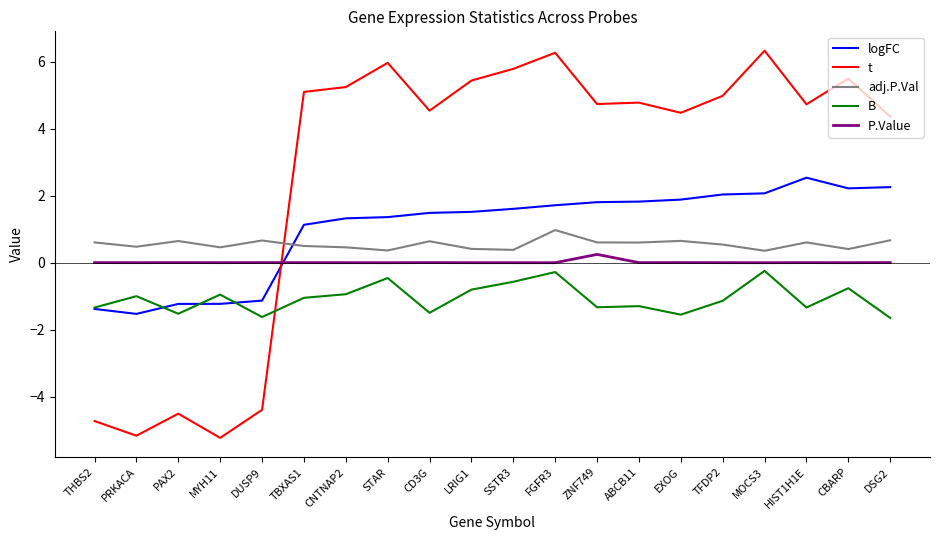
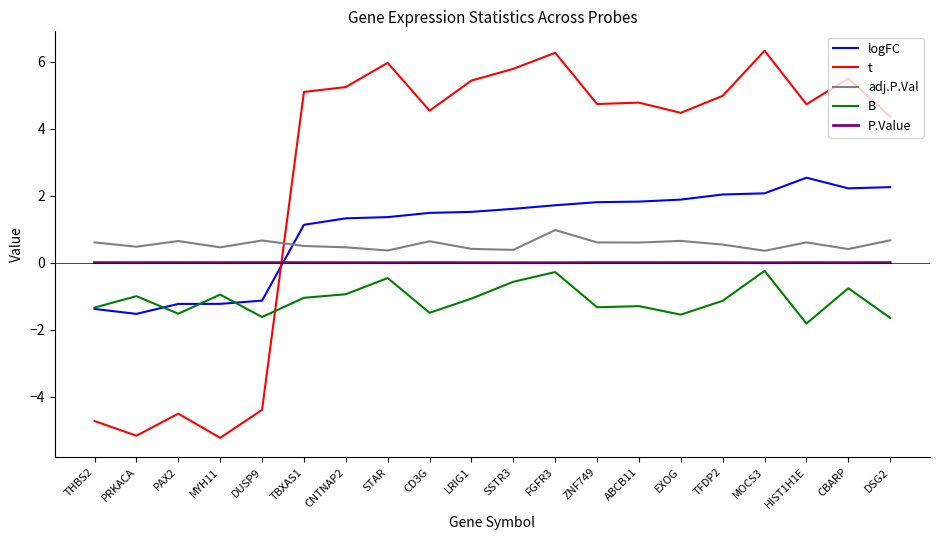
  {
    "logFC": {
      "PRKACA": -1.5,
      "PAX2": -1.2,
      "MYH11": -1.2,
      "DUSP9": -1.1,
      "TBXAS1": 1.1,
      "CNTNAP2": 1.3,
      "STAR": 1.4,
      "CD3G": 1.5,
      "LRIG1": 1.5,
      "SSTR3": 1.6,
      "FGFR3": 1.7,
      "ZNF749": 1.8,
      "ABCB11": 1.8,
      "EXOG": 1.9,
      "TFDP2": 2.0,
      "MOCS3": 2.1,
      "HIST1H1E": 2.5,
      "CBARP": 2.2,
      "DSG2": 2.3
    },
    "t": {
      "THBS2": -4.7,
      "PRKACA": -5.2,
      "PAX2": -4.5,
      "MYH11": -5.2,
      "DUSP9": -4.4,
      "TBXAS1": 5.1,
      "CNTNAP2": 5.3,
      "STAR": 6.0,
      "CD3G": 4.5,
      "LRIG1": 5.4,
      "SSTR3": 5.8,
      "FGFR3": 6.3,
      "ZNF749": 4.7,
      "ABCB11": 4.8,
      "EXOG": 4.5,
      "TFDP2": 5.0,
      "MOCS3": 6.3,
      "HIST1H1E": 4.7
    },
    "adj.P.Val": {
      "THBS2": 0.6,
      "PRKACA": 0.5,
      "PAX2": 0.6,
      "MYH11": 0.5,
      "DUSP9": 0.7,
      "TBXAS1": 0.5,
      "CNTNAP2": 0.5,
      "STAR": 0.4,
      "CD3G": 0.6,
      "LRIG1": 0.4,
      "SSTR3": 0.4,
      "FGFR3": 1.0,
      "ZNF749": 0.6,
      "ABCB11": 0.6,
      "EXOG": 0.7,
      "TFDP2": 0.5,
      "MOCS3": 0.4,
      "HIST1H1E": 0.6,
      "CBARP": 0.4,
      "DSG2": 0.7
    },
    "B": {
      "PRKACA": -1.0,
      "PAX2": -1.5,
      "MYH11": -1.0,
      "DUSP9": -1.6,
      "TBXAS1": -1.0,
      "CNTNAP2": -0.9,
      "STAR": -0.5,
      "CD3G": -1.5,
-     "LRIG1": -0.8,
+     "LRIG1": -1.1,
      "SSTR3": -0.6,
      "FGFR3": -0.3,
      "ZNF749": -1.3,
      "ABCB11": -1.3,
      "EXOG": -1.6,
      "TFDP2": -1.1,
      "MOCS3": -0.2,
-     "HIST1H1E": -1.3,
+     "HIST1H1E": -1.8,
      "CBARP": -0.8,
      "DSG2": -1.6
    },
    "P.Value": {
      "THBS2": 0.0,
      "PRKACA": 0.0,
      "PAX2": 0.0,
      "MYH11": 0.0,
      "DUSP9": 0.0,
      "TBXAS1": 0.0,
      "CNTNAP2": 0.0,
      "STAR": 0.0,
      "CD3G": 0.0,
      "LRIG1": 0.0,
      "SSTR3": 0.0,
      "FGFR3": 0.0,
-     "ZNF749": 0.2,
+     "ZNF749": 0.0,
      "ABCB11": 0.0,
      "EXOG": 0.0,
      "TFDP2": 0.0,
      "MOCS3": 0.0,
      "HIST1H1E": 0.0,
      "CBARP": 0.0,
      "DSG2": 0.0
    }
  }
